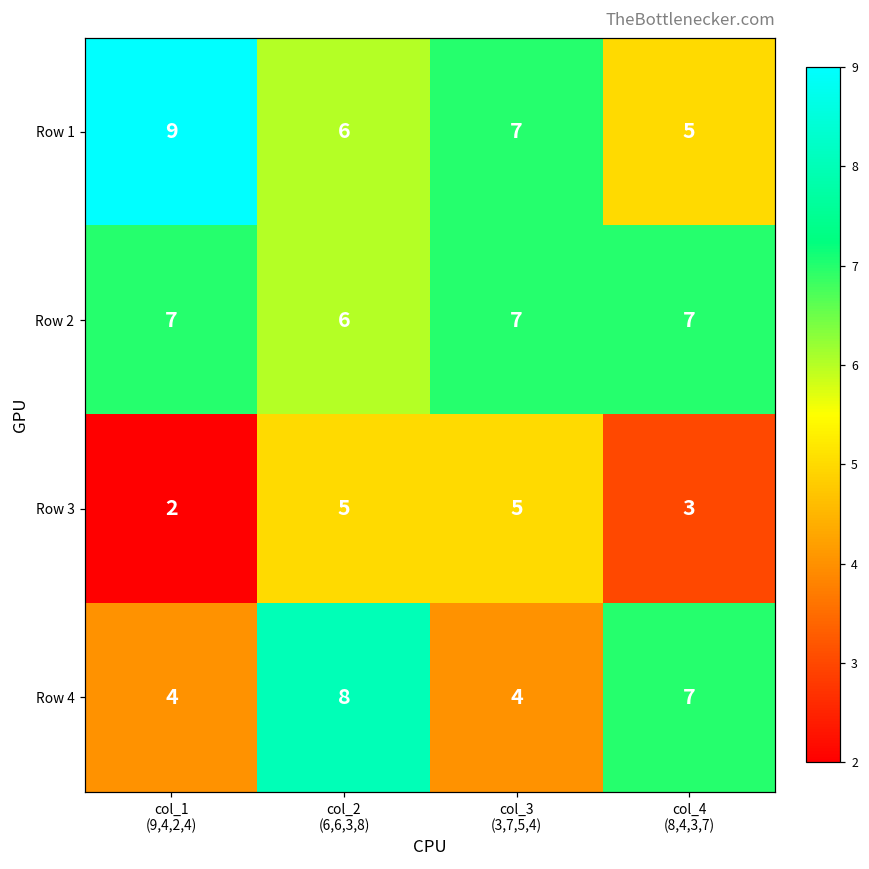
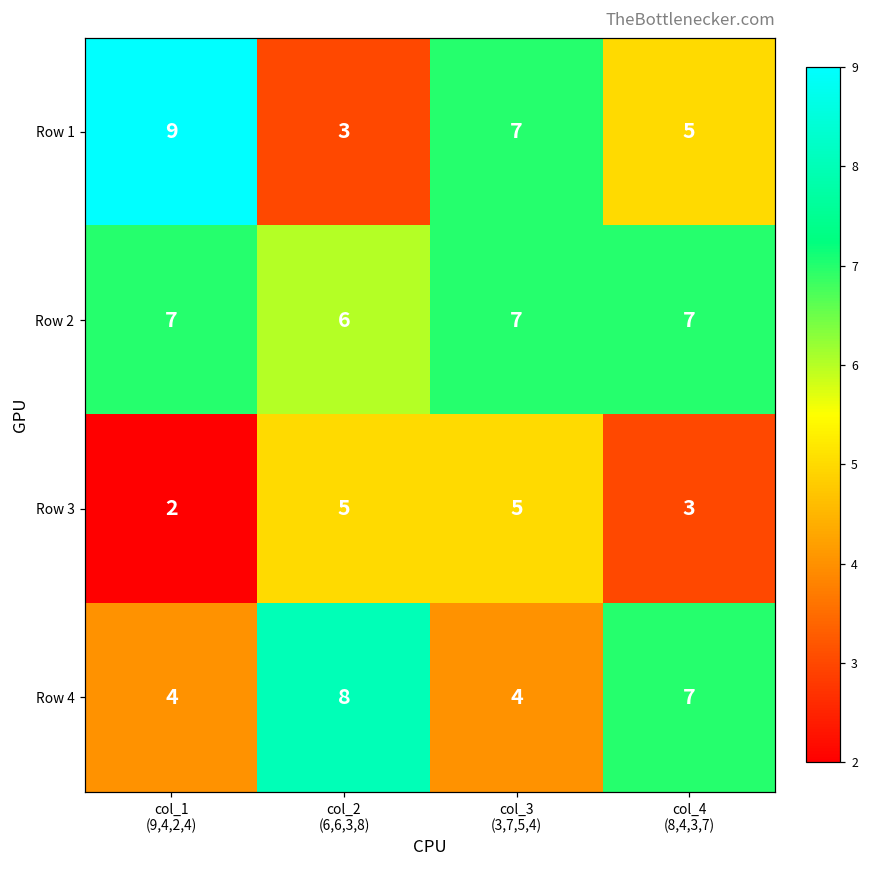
  {
    "Row 1": {
      "col_1 (9,4,2,4)": 9,
-     "col_2 (6,6,3,8)": 6,
+     "col_2 (6,6,3,8)": 3,
      "col_3 (3,7,5,4)": 7,
      "col_4 (8,4,3,7)": 5
    },
    "Row 2": {
      "col_1 (9,4,2,4)": 7,
      "col_2 (6,6,3,8)": 6,
      "col_3 (3,7,5,4)": 7,
      "col_4 (8,4,3,7)": 7
    },
    "Row 3": {
      "col_1 (9,4,2,4)": 2,
      "col_2 (6,6,3,8)": 5,
      "col_3 (3,7,5,4)": 5,
      "col_4 (8,4,3,7)": 3
    },
    "Row 4": {
      "col_1 (9,4,2,4)": 4,
      "col_2 (6,6,3,8)": 8,
      "col_3 (3,7,5,4)": 4,
      "col_4 (8,4,3,7)": 7
    }
  }
